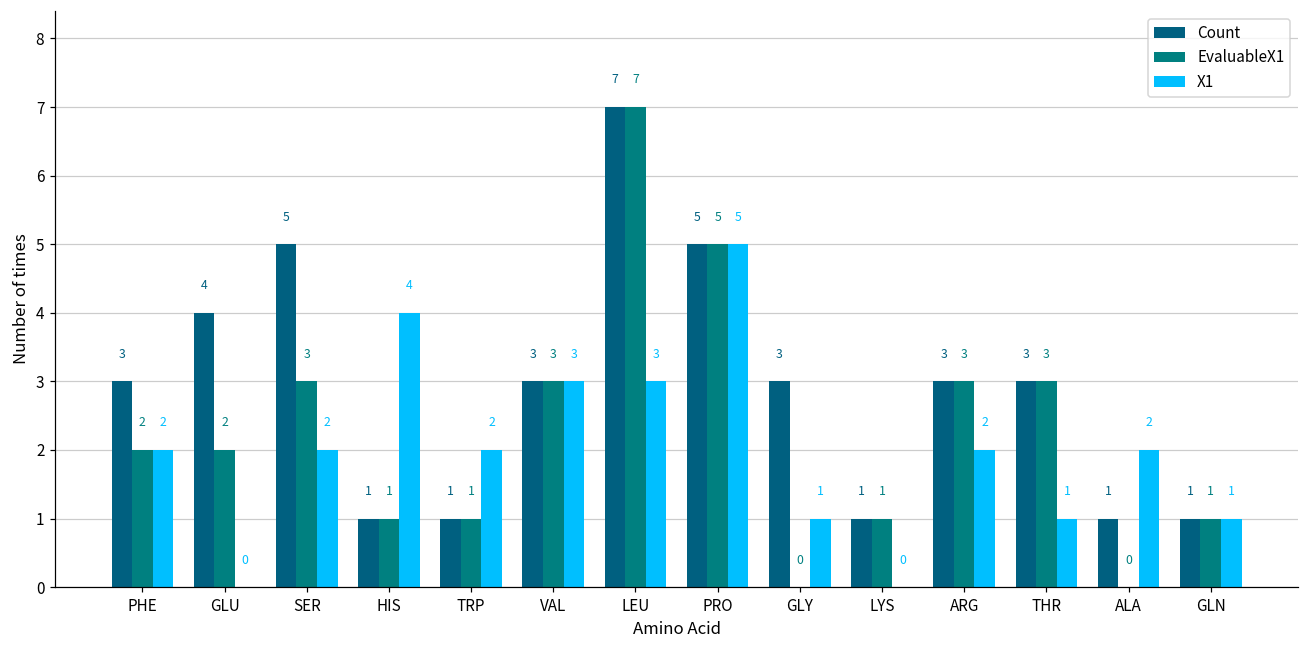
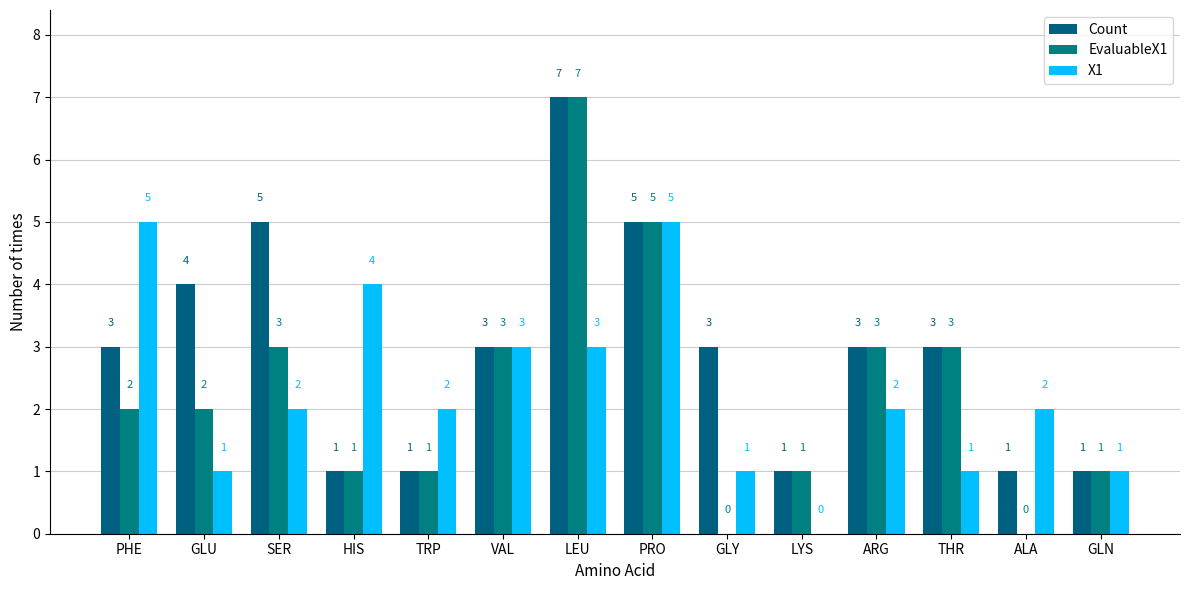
  {
    "X1": {
-     "PHE": 2,
-     "GLU": 0,
+     "PHE": 5,
+     "GLU": 1,
      "SER": 2,
      "HIS": 4,
      "TRP": 2,
      "VAL": 3,
      "LEU": 3,
      "PRO": 5,
      "GLY": 1,
      "LYS": 0,
      "ARG": 2,
      "THR": 1,
      "ALA": 2,
      "GLN": 1
    }
  }
